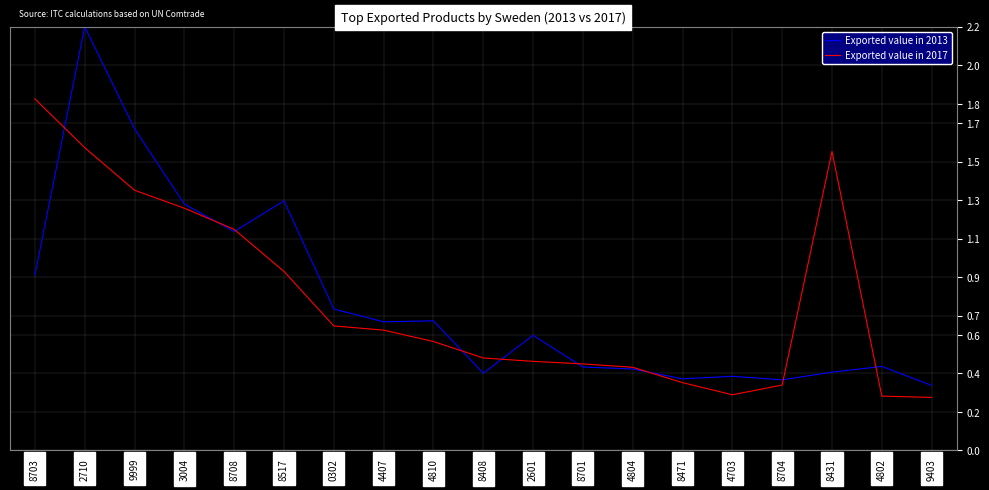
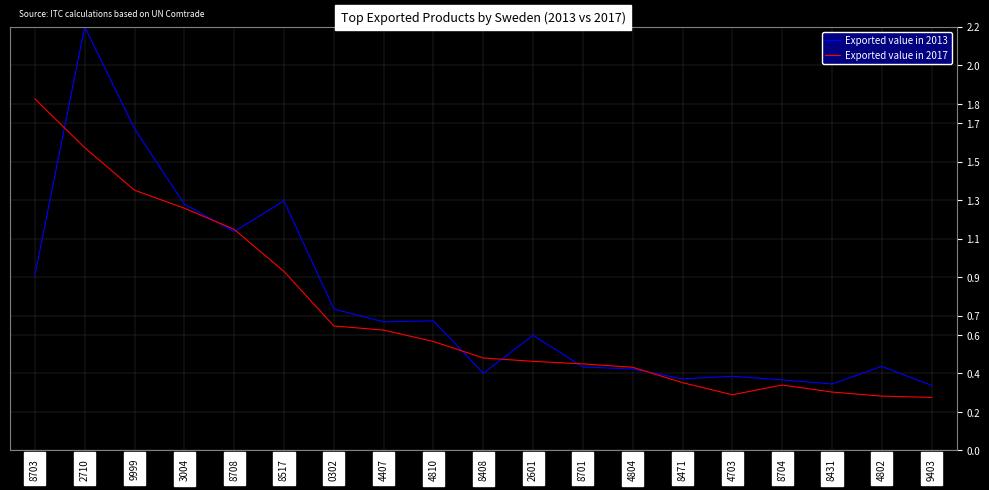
  {
    "Exported value in 2013": {
      "8703": 0.91,
      "2710": 2.20,
      "9999": 1.67,
      "3004": 1.28,
      "8517": 1.30,
      "0302": 0.73,
      "4407": 0.67,
      "4810": 0.67,
      "8408": 0.40,
      "2601": 0.60,
      "8701": 0.43,
      "8471": 0.37,
      "4703": 0.38,
      "8704": 0.37,
-     "8431": 0.41,
+     "8431": 0.34,
      "4802": 0.44,
      "9403": 0.34
    },
    "Exported value in 2017": {
      "8703": 1.83,
      "2710": 1.57,
      "9999": 1.35,
      "3004": 1.26,
      "8517": 0.93,
      "0302": 0.65,
      "4407": 0.62,
      "4810": 0.57,
      "8408": 0.48,
      "2601": 0.46,
      "8701": 0.45,
      "8471": 0.35,
      "4703": 0.29,
      "8704": 0.34,
-     "8431": 1.55,
+     "8431": 0.30,
      "4802": 0.28,
      "9403": 0.28
    }
  }
